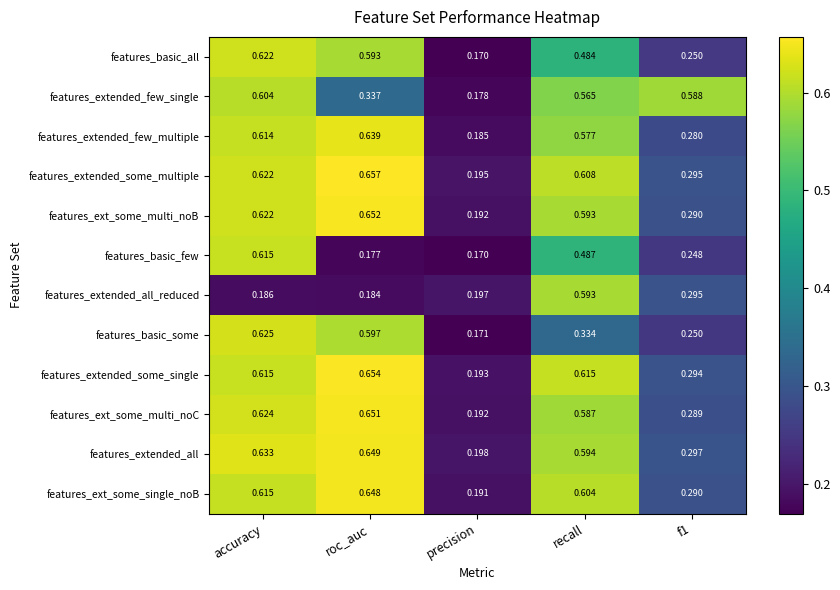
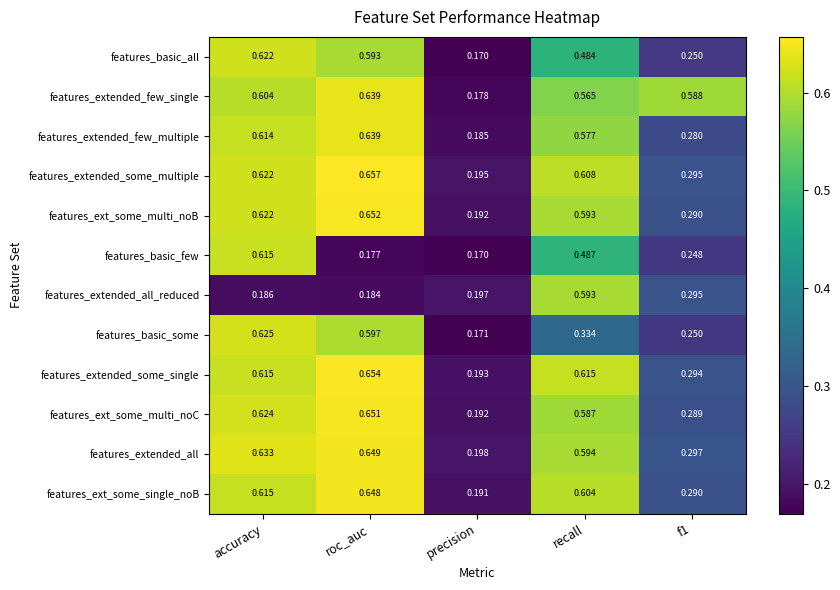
  {
    "features_basic_all": {
      "accuracy": 0.622,
      "roc_auc": 0.593,
      "precision": 0.170,
      "recall": 0.484,
      "f1": 0.250
    },
    "features_extended_few_single": {
      "accuracy": 0.604,
-     "roc_auc": 0.337,
+     "roc_auc": 0.639,
      "precision": 0.178,
      "recall": 0.565,
      "f1": 0.588
    },
    "features_extended_few_multiple": {
      "accuracy": 0.614,
      "roc_auc": 0.639,
      "precision": 0.185,
      "recall": 0.577,
      "f1": 0.280
    },
    "features_extended_some_multiple": {
      "accuracy": 0.622,
      "roc_auc": 0.657,
      "precision": 0.195,
      "recall": 0.608,
      "f1": 0.295
    },
    "features_ext_some_multi_noB": {
      "accuracy": 0.622,
      "roc_auc": 0.652,
      "precision": 0.192,
      "recall": 0.593,
      "f1": 0.290
    },
    "features_basic_few": {
      "accuracy": 0.615,
      "roc_auc": 0.177,
      "precision": 0.170,
      "recall": 0.487,
      "f1": 0.248
    },
    "features_extended_all_reduced": {
      "accuracy": 0.186,
      "roc_auc": 0.184,
      "precision": 0.197,
      "recall": 0.593,
      "f1": 0.295
    },
    "features_basic_some": {
      "accuracy": 0.625,
      "roc_auc": 0.597,
      "precision": 0.171,
      "recall": 0.334,
      "f1": 0.250
    },
    "features_extended_some_single": {
      "accuracy": 0.615,
      "roc_auc": 0.654,
      "precision": 0.193,
      "recall": 0.615,
      "f1": 0.294
    },
    "features_ext_some_multi_noC": {
      "accuracy": 0.624,
      "roc_auc": 0.651,
      "precision": 0.192,
      "recall": 0.587,
      "f1": 0.289
    },
    "features_extended_all": {
      "accuracy": 0.633,
      "roc_auc": 0.649,
      "precision": 0.198,
      "recall": 0.594,
      "f1": 0.297
    },
    "features_ext_some_single_noB": {
      "accuracy": 0.615,
      "roc_auc": 0.648,
      "precision": 0.191,
      "recall": 0.604,
      "f1": 0.290
    }
  }
